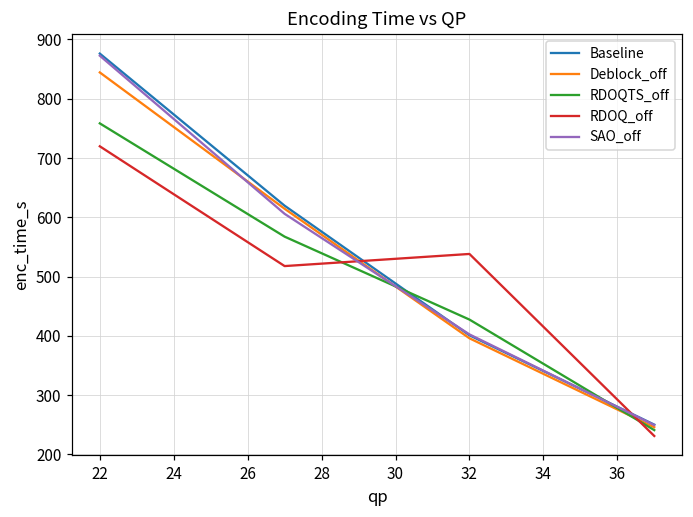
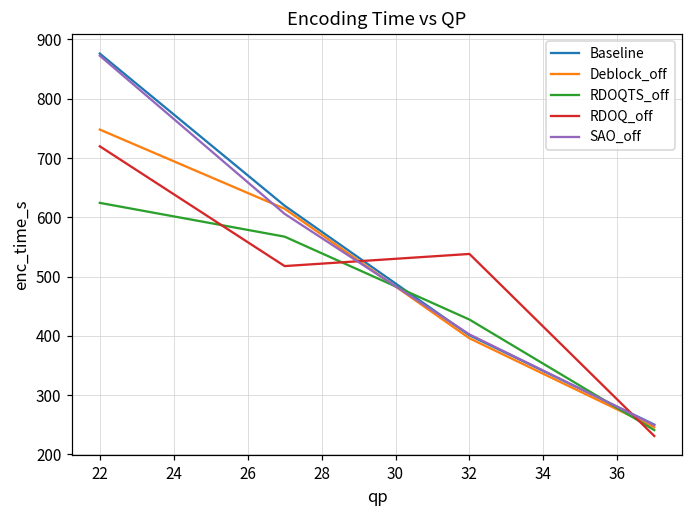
  {
    "Deblock_off": {
-     "22": 840,
+     "22": 750,
      "32": 400
    },
    "RDOQTS_off": {
-     "22": 760,
+     "22": 620,
      "32": 430
    },
    "RDOQ_off": {
      "22": 720,
      "32": 540
    }
  }
